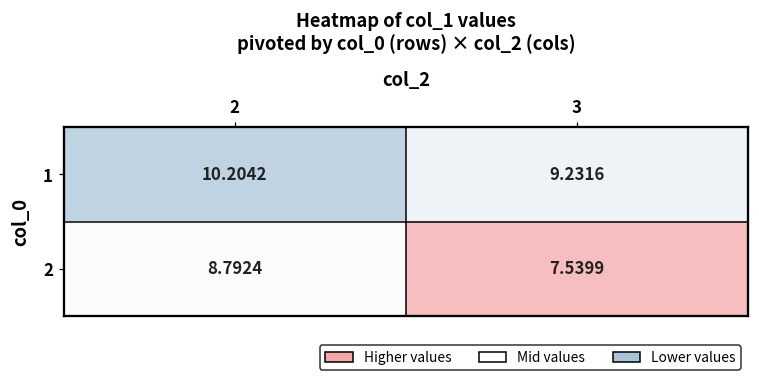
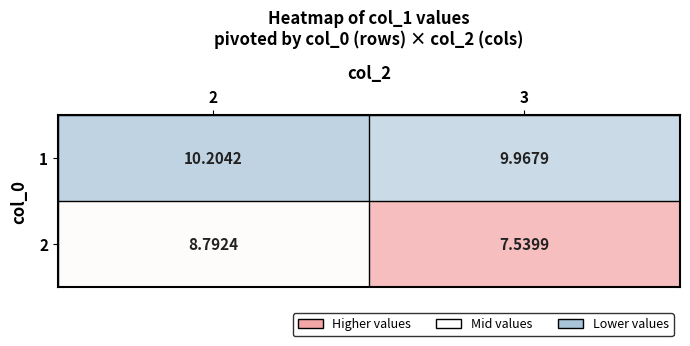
  {
    "1": {
      "2": 10.2042,
-     "3": 9.2316
+     "3": 9.9679
    },
    "2": {
      "2": 8.7924,
      "3": 7.5399
    }
  }
